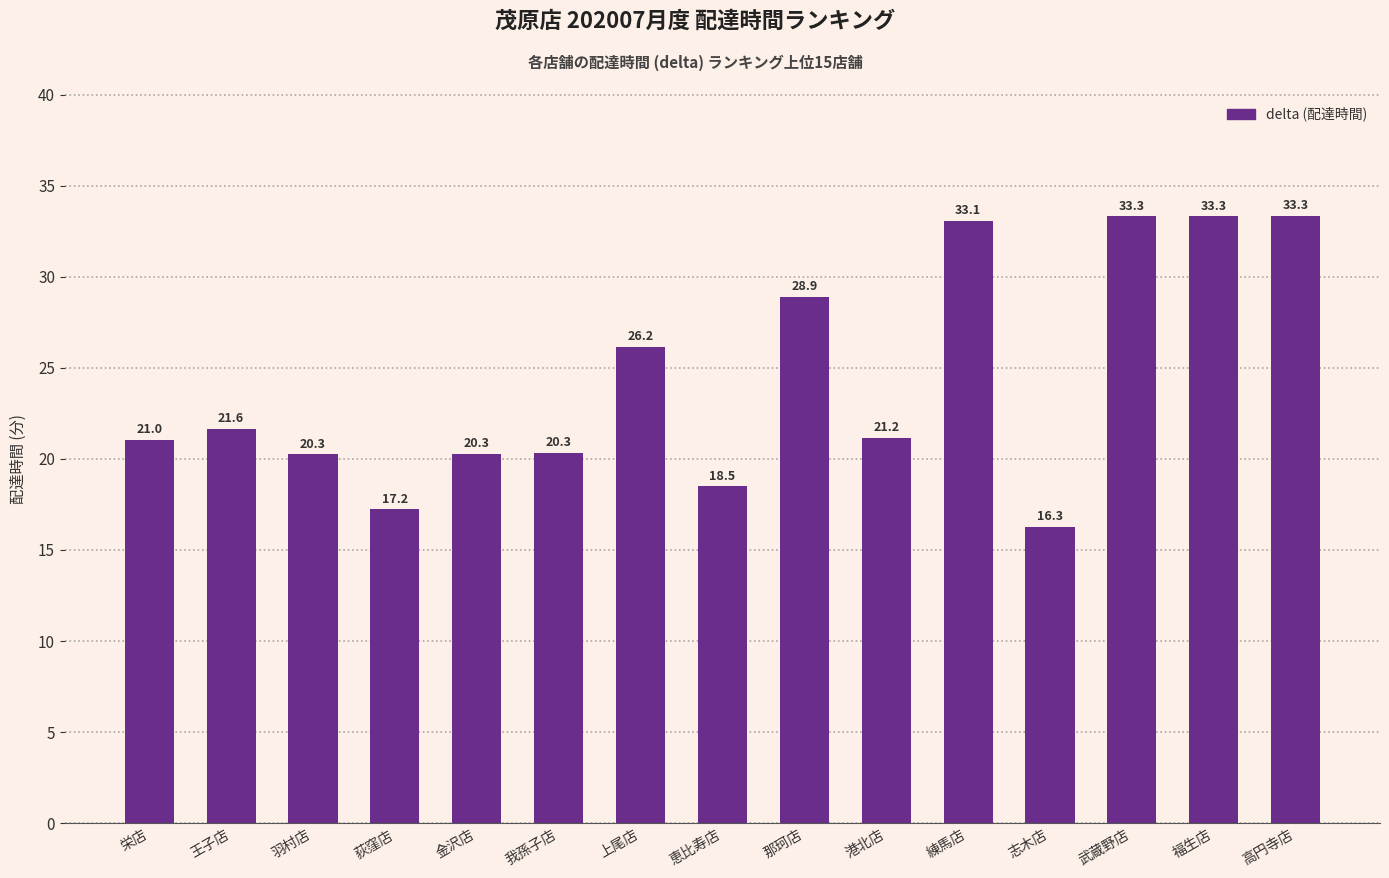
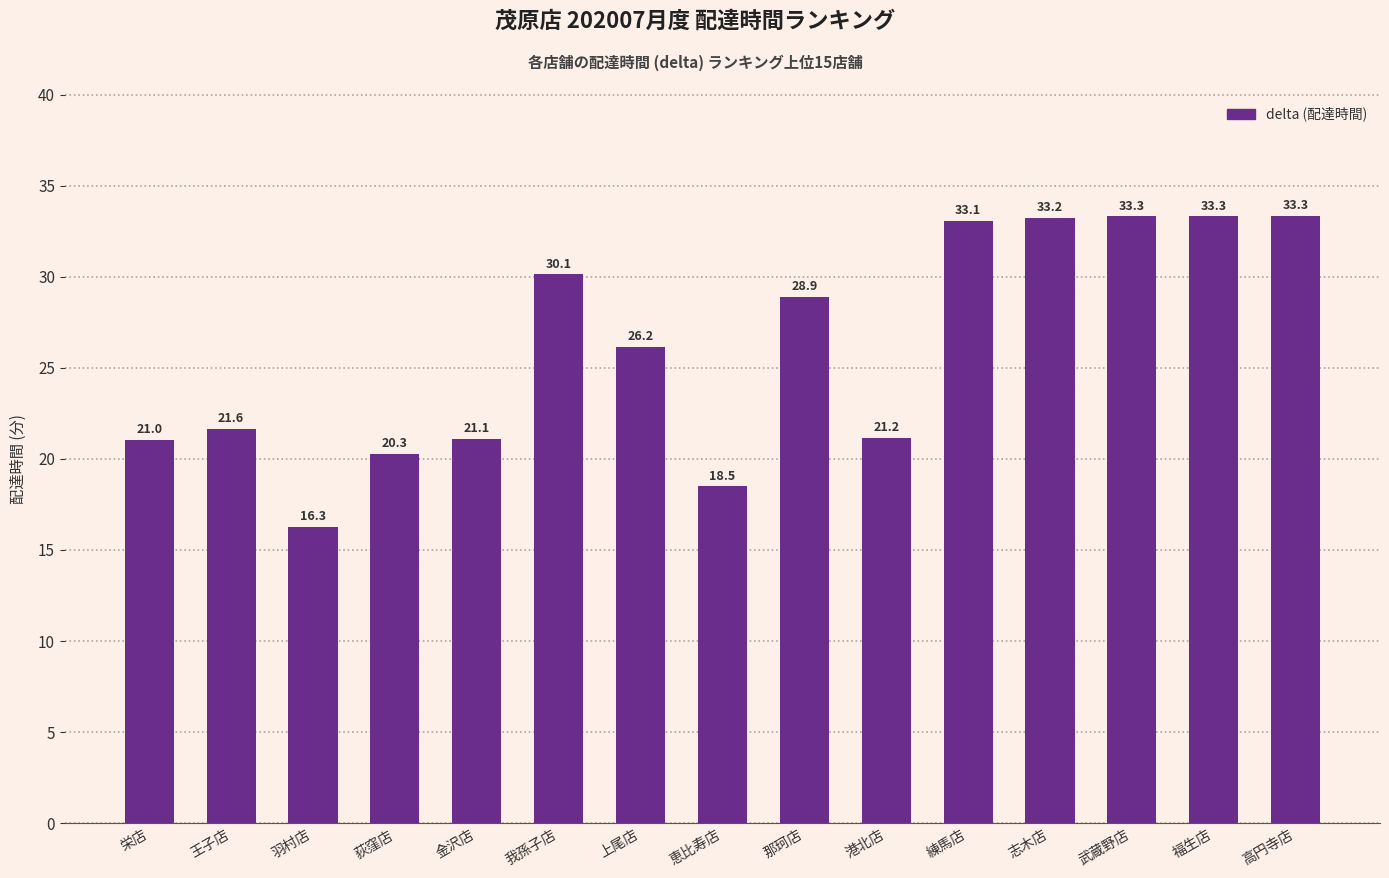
  {
    "栄店": 21.0,
    "王子店": 21.6,
-   "羽村店": 20.3,
-   "荻窪店": 17.2,
-   "金沢店": 20.3,
-   "我孫子店": 20.3,
+   "羽村店": 16.3,
+   "荻窪店": 20.3,
+   "金沢店": 21.1,
+   "我孫子店": 30.1,
    "上尾店": 26.2,
    "恵比寿店": 18.5,
    "那珂店": 28.9,
    "港北店": 21.2,
    "練馬店": 33.1,
-   "志木店": 16.3,
+   "志木店": 33.2,
    "武蔵野店": 33.3,
    "福生店": 33.3,
    "高円寺店": 33.3
  }
